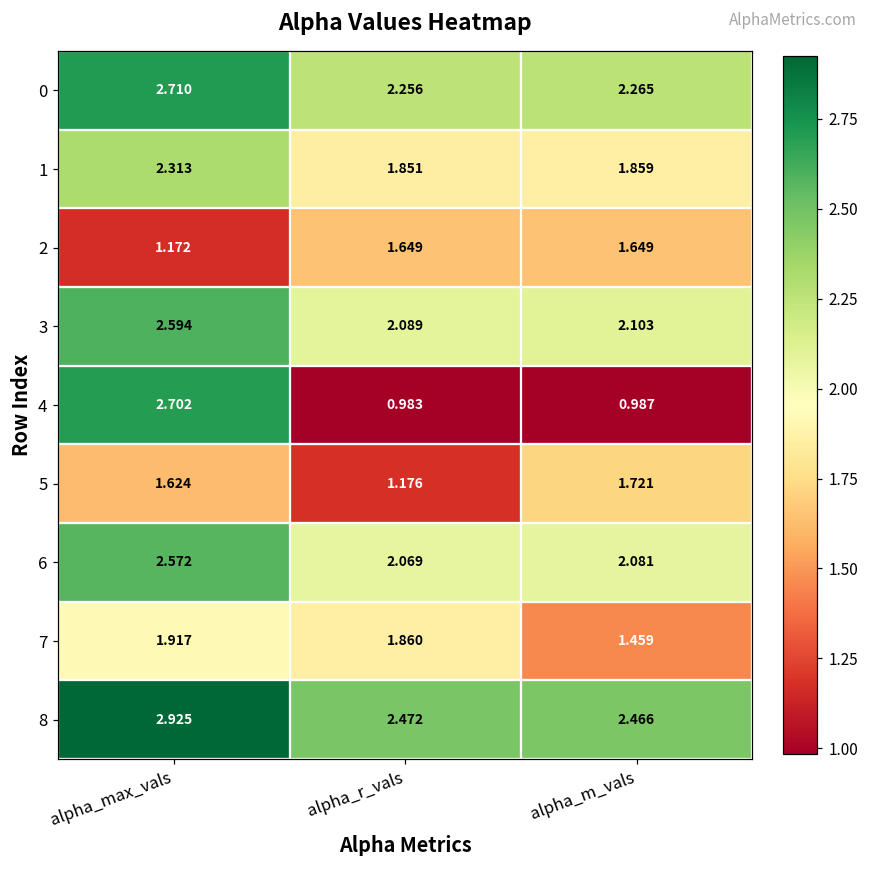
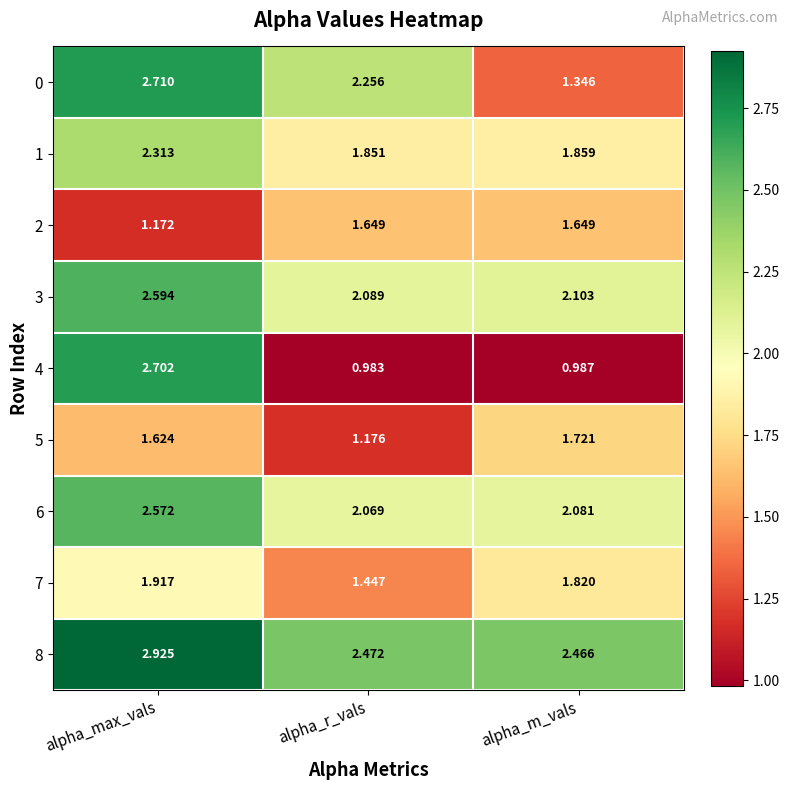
  {
    "0": {
      "alpha_max_vals": 2.710,
      "alpha_r_vals": 2.256,
-     "alpha_m_vals": 2.265
+     "alpha_m_vals": 1.346
    },
    "1": {
      "alpha_max_vals": 2.313,
      "alpha_r_vals": 1.851,
      "alpha_m_vals": 1.859
    },
    "2": {
      "alpha_max_vals": 1.172,
      "alpha_r_vals": 1.649,
      "alpha_m_vals": 1.649
    },
    "3": {
      "alpha_max_vals": 2.594,
      "alpha_r_vals": 2.089,
      "alpha_m_vals": 2.103
    },
    "4": {
      "alpha_max_vals": 2.702,
      "alpha_r_vals": 0.983,
      "alpha_m_vals": 0.987
    },
    "5": {
      "alpha_max_vals": 1.624,
      "alpha_r_vals": 1.176,
      "alpha_m_vals": 1.721
    },
    "6": {
      "alpha_max_vals": 2.572,
      "alpha_r_vals": 2.069,
      "alpha_m_vals": 2.081
    },
    "7": {
      "alpha_max_vals": 1.917,
-     "alpha_r_vals": 1.860,
-     "alpha_m_vals": 1.459
+     "alpha_r_vals": 1.447,
+     "alpha_m_vals": 1.820
    },
    "8": {
      "alpha_max_vals": 2.925,
      "alpha_r_vals": 2.472,
      "alpha_m_vals": 2.466
    }
  }
